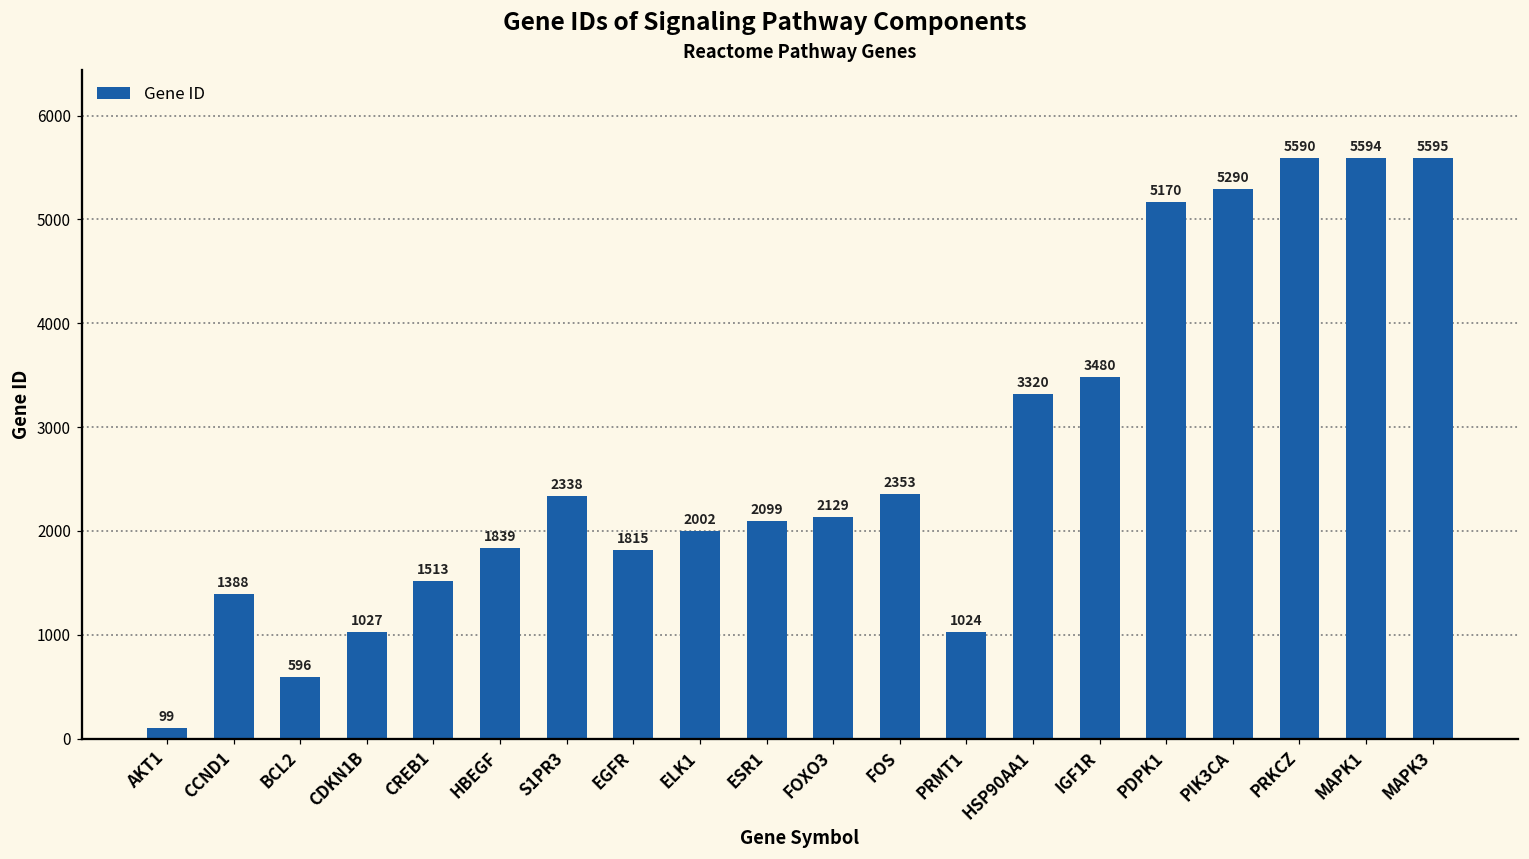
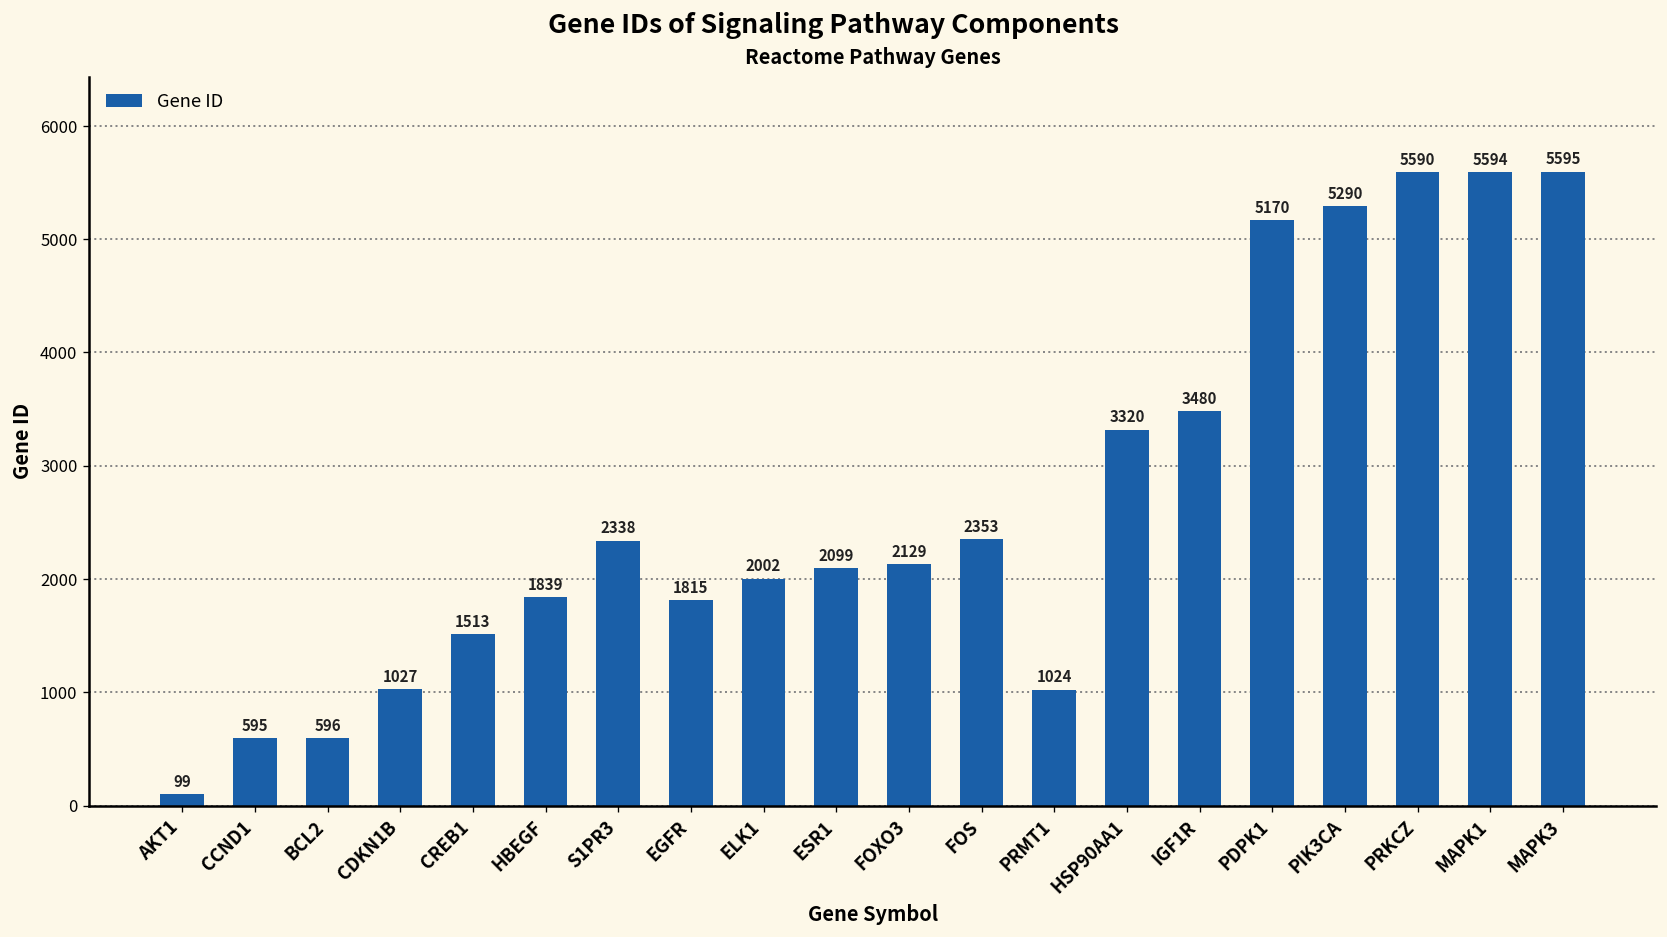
  {
    "AKT1": 99,
-   "CCND1": 1388,
+   "CCND1": 595,
    "BCL2": 596,
    "CDKN1B": 1027,
    "CREB1": 1513,
    "HBEGF": 1839,
    "S1PR3": 2338,
    "EGFR": 1815,
    "ELK1": 2002,
    "ESR1": 2099,
    "FOXO3": 2129,
    "FOS": 2353,
    "PRMT1": 1024,
    "HSP90AA1": 3320,
    "IGF1R": 3480,
    "PDPK1": 5170,
    "PIK3CA": 5290,
    "PRKCZ": 5590,
    "MAPK1": 5594,
    "MAPK3": 5595
  }
